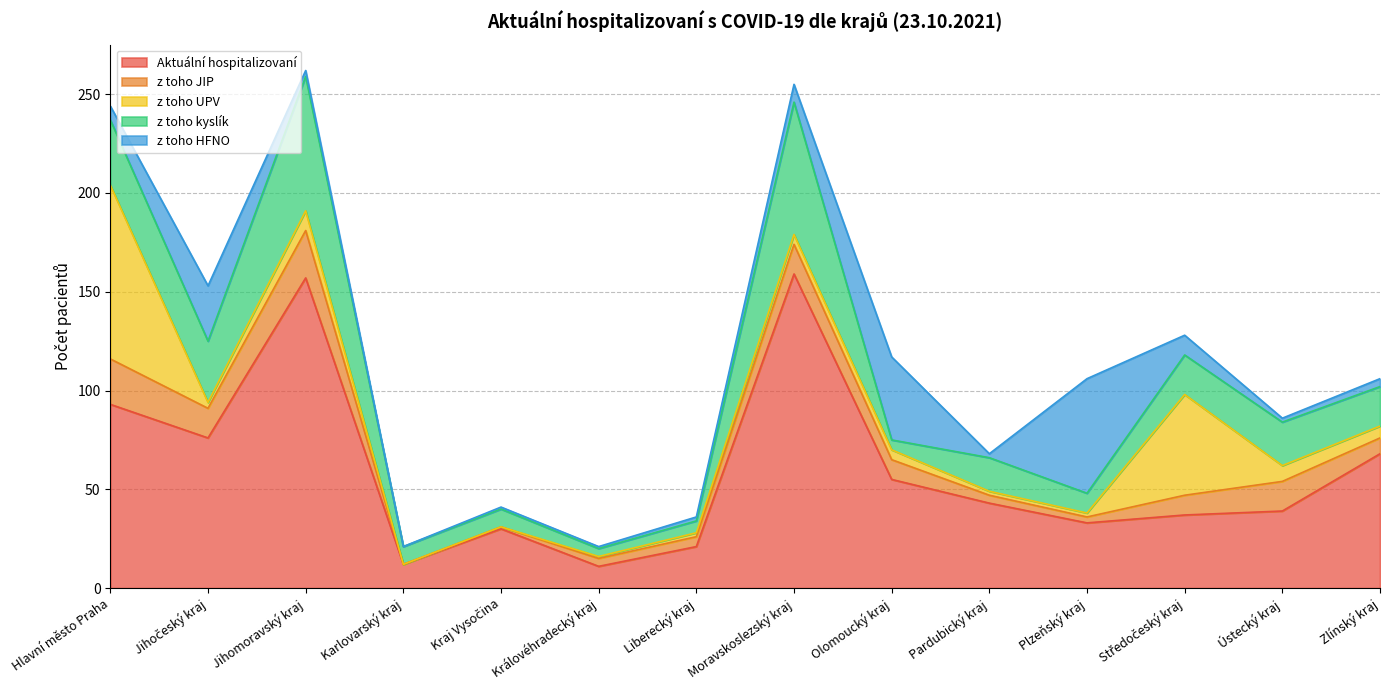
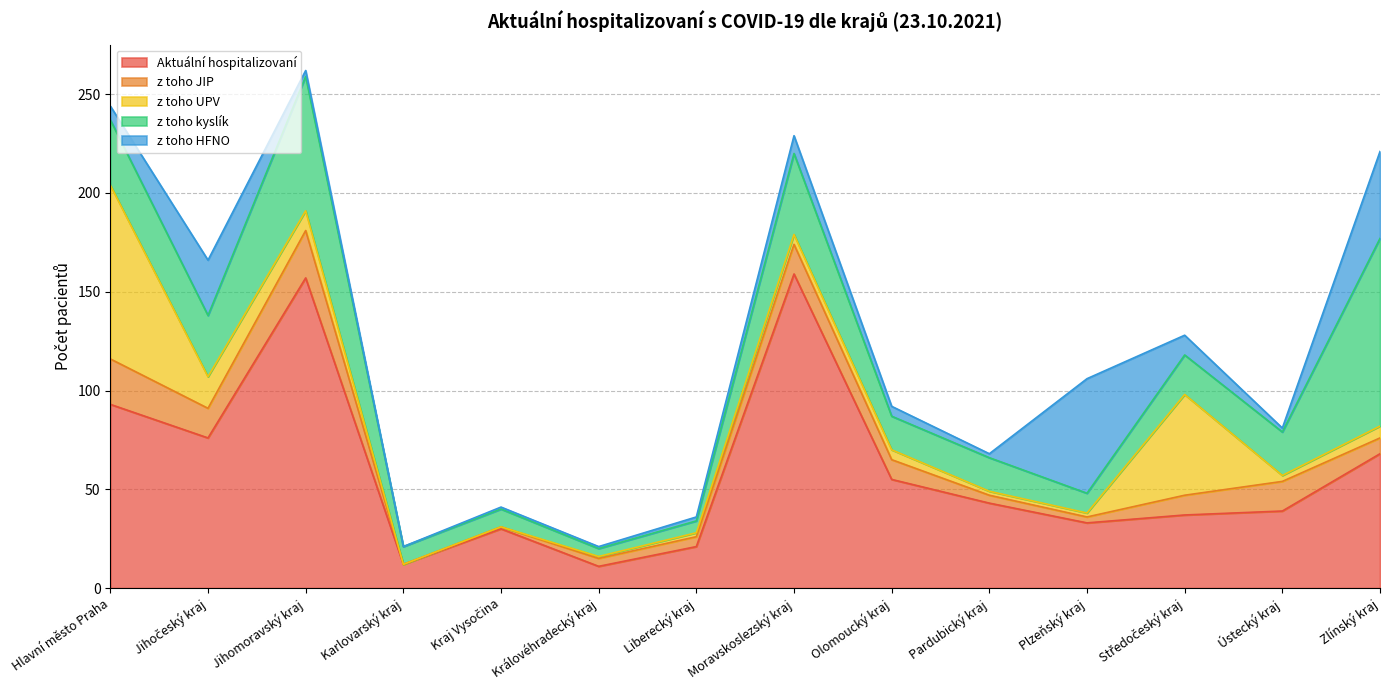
  {
    "z toho UPV": {
      "Hlavní město Praha": 88,
-     "Jihočeský kraj": 3,
+     "Jihočeský kraj": 16,
      "Jihomoravský kraj": 10,
      "Liberecký kraj": 2,
      "Moravskoslezský kraj": 5,
      "Olomoucký kraj": 5,
      "Pardubický kraj": 2,
      "Plzeňský kraj": 2,
      "Středočeský kraj": 51,
-     "Ústecký kraj": 8,
+     "Ústecký kraj": 3,
      "Zlínský kraj": 6
    },
    "z toho kyslík": {
      "Hlavní město Praha": 33,
      "Jihočeský kraj": 31,
      "Jihomoravský kraj": 68,
      "Liberecký kraj": 6,
-     "Moravskoslezský kraj": 67,
-     "Olomoucký kraj": 5,
+     "Moravskoslezský kraj": 41,
+     "Olomoucký kraj": 17,
      "Pardubický kraj": 17,
      "Plzeňský kraj": 10,
      "Středočeský kraj": 20,
      "Ústecký kraj": 22,
-     "Zlínský kraj": 20
+     "Zlínský kraj": 95
    },
    "z toho HFNO": {
      "Hlavní město Praha": 7,
      "Jihočeský kraj": 28,
      "Jihomoravský kraj": 3,
      "Liberecký kraj": 2,
      "Moravskoslezský kraj": 9,
-     "Olomoucký kraj": 42,
+     "Olomoucký kraj": 5,
      "Pardubický kraj": 2,
      "Plzeňský kraj": 58,
      "Středočeský kraj": 10,
      "Ústecký kraj": 2,
-     "Zlínský kraj": 4
+     "Zlínský kraj": 44
    }
  }
